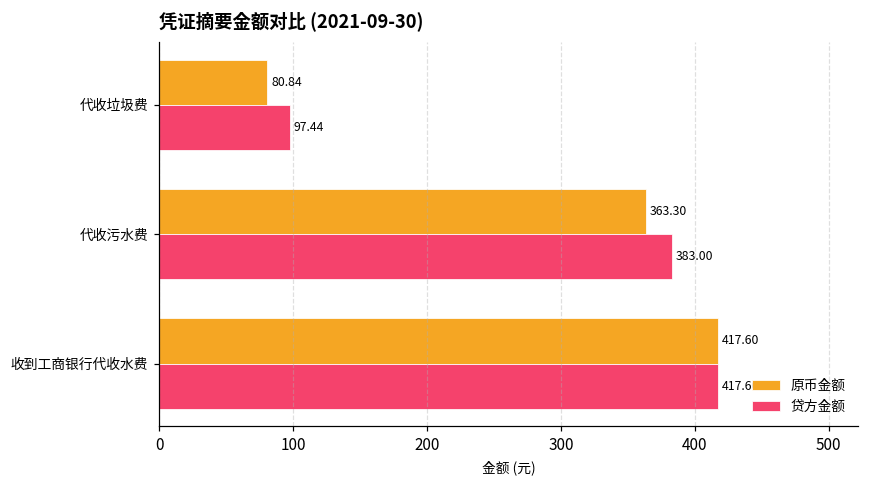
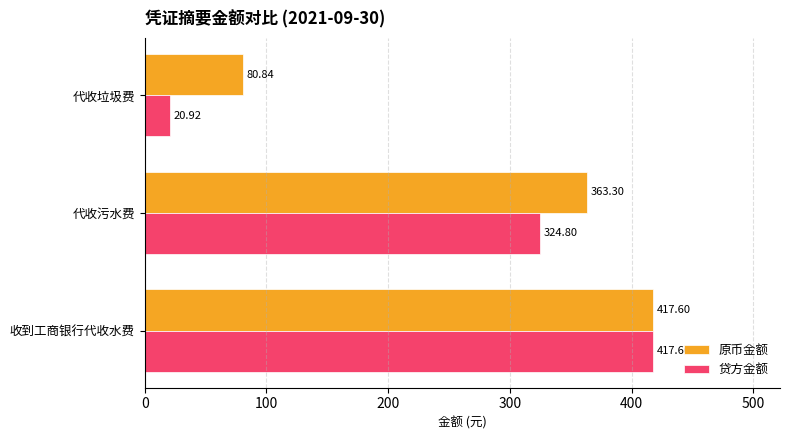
  {
    "原币金额": {
      "代收垃圾费": 80.84,
      "代收污水费": 363.30,
      "收到工商银行代收水费": 417.60
    },
    "贷方金额": {
-     "代收垃圾费": 97.44,
-     "代收污水费": 383.00,
+     "代收垃圾费": 20.92,
+     "代收污水费": 324.80,
      "收到工商银行代收水费": 417.60
    }
  }
